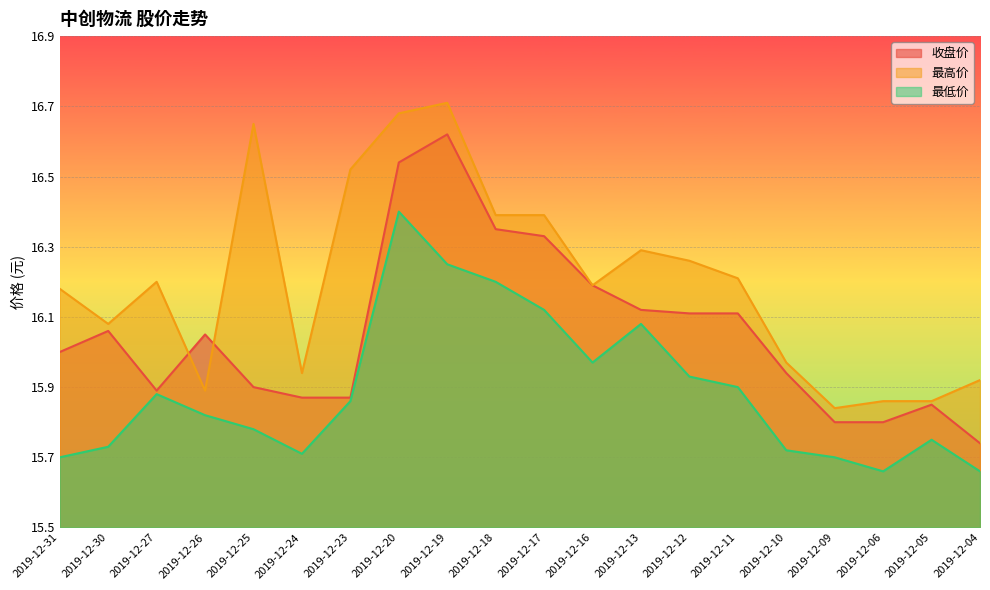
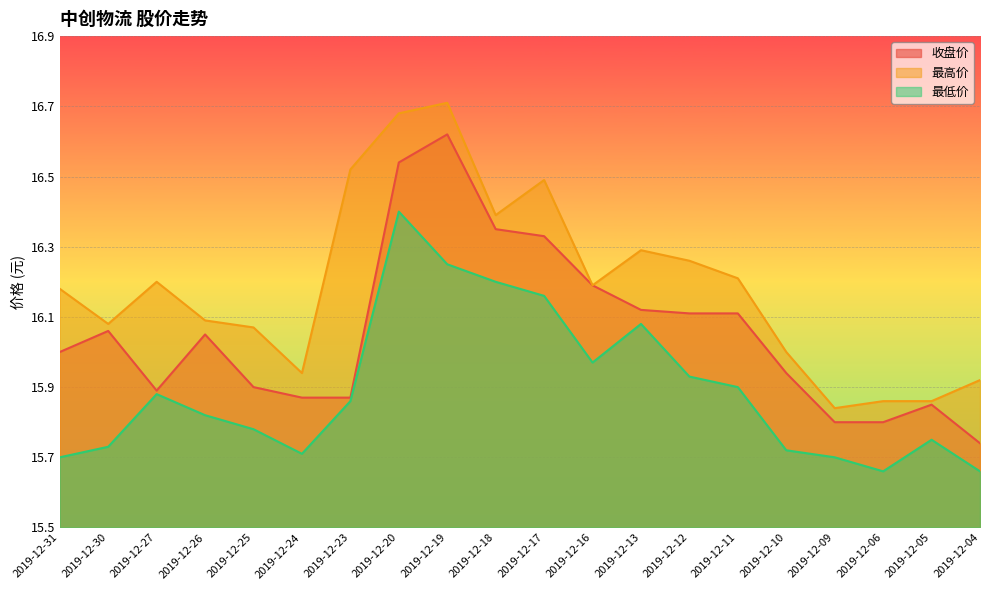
  {
    "收盘价": {
      "2019-12-31": 16.00,
      "2019-12-30": 16.06,
      "2019-12-27": 15.89,
      "2019-12-26": 16.05,
      "2019-12-25": 15.90,
      "2019-12-24": 15.87,
      "2019-12-23": 15.87,
      "2019-12-20": 16.54,
      "2019-12-19": 16.62,
      "2019-12-18": 16.35,
      "2019-12-17": 16.33,
      "2019-12-13": 16.12,
      "2019-12-12": 16.11,
      "2019-12-11": 16.11,
      "2019-12-10": 15.94,
      "2019-12-09": 15.80,
      "2019-12-06": 15.80,
      "2019-12-05": 15.85,
      "2019-12-04": 15.74
    },
    "最高价": {
      "2019-12-31": 16.18,
      "2019-12-30": 16.08,
      "2019-12-27": 16.20,
-     "2019-12-26": 15.89,
-     "2019-12-25": 16.65,
+     "2019-12-26": 16.09,
+     "2019-12-25": 16.07,
      "2019-12-24": 15.94,
      "2019-12-23": 16.52,
      "2019-12-20": 16.68,
      "2019-12-19": 16.71,
      "2019-12-18": 16.39,
-     "2019-12-17": 16.39,
+     "2019-12-17": 16.49,
      "2019-12-13": 16.29,
      "2019-12-12": 16.26,
      "2019-12-11": 16.21,
-     "2019-12-10": 15.97,
+     "2019-12-10": 16.00,
      "2019-12-09": 15.84,
      "2019-12-06": 15.86,
      "2019-12-05": 15.86,
      "2019-12-04": 15.92
    },
    "最低价": {
      "2019-12-31": 15.70,
      "2019-12-30": 15.73,
      "2019-12-27": 15.88,
      "2019-12-26": 15.82,
      "2019-12-25": 15.78,
      "2019-12-24": 15.71,
      "2019-12-23": 15.86,
      "2019-12-20": 16.40,
      "2019-12-19": 16.25,
      "2019-12-18": 16.20,
-     "2019-12-17": 16.12,
+     "2019-12-17": 16.16,
      "2019-12-16": 15.97,
      "2019-12-13": 16.08,
      "2019-12-12": 15.93,
      "2019-12-11": 15.90,
      "2019-12-10": 15.72,
      "2019-12-09": 15.70,
      "2019-12-06": 15.66,
      "2019-12-05": 15.75,
      "2019-12-04": 15.66
    }
  }
